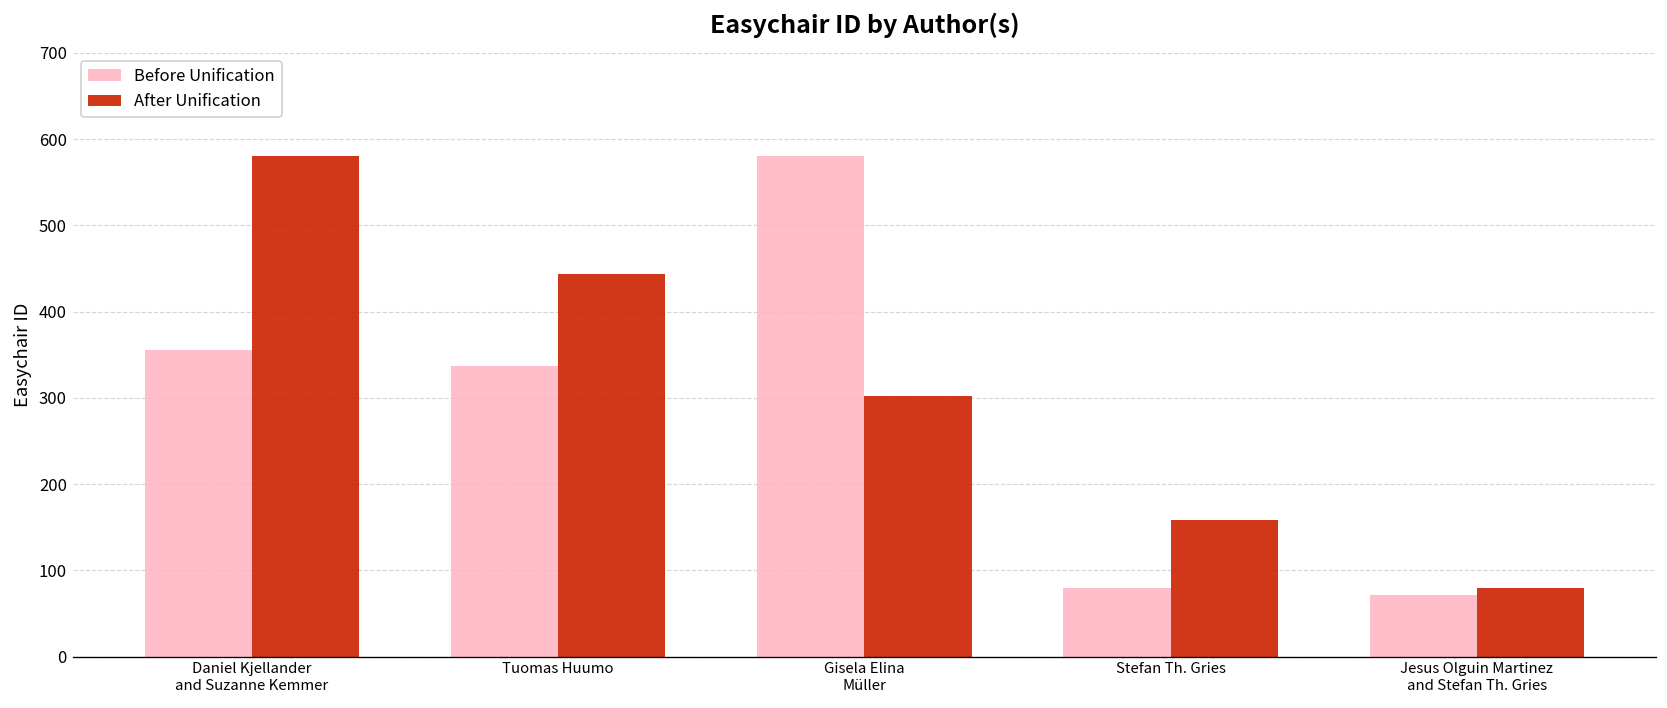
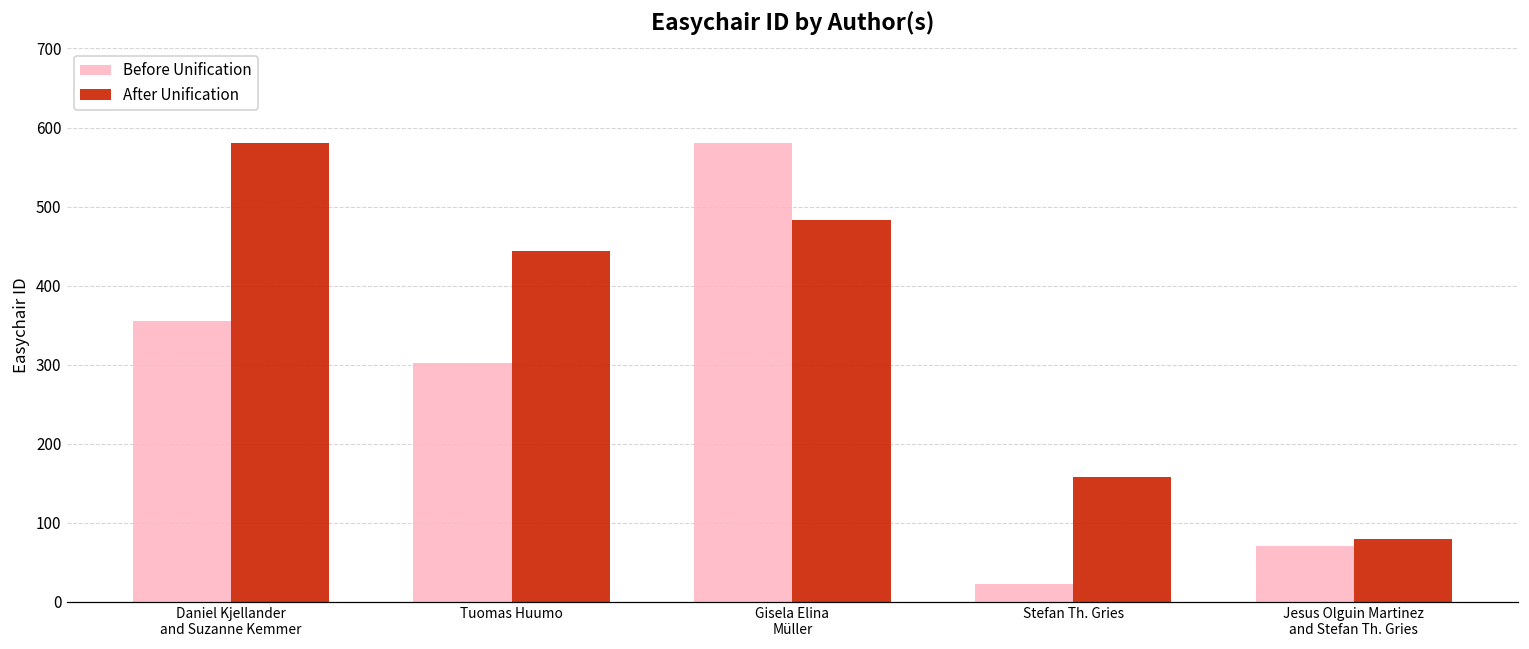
  {
    "Before Unification": {
      "Daniel Kjellander and Suzanne Kemmer": 360,
-     "Tuomas Huumo": 340,
+     "Tuomas Huumo": 300,
      "Gisela Elina Müller": 580,
-     "Stefan Th. Gries": 80,
+     "Stefan Th. Gries": 20,
      "Jesus Olguin Martinez and Stefan Th. Gries": 70
    },
    "After Unification": {
      "Daniel Kjellander and Suzanne Kemmer": 580,
      "Tuomas Huumo": 440,
-     "Gisela Elina Müller": 300,
+     "Gisela Elina Müller": 480,
      "Stefan Th. Gries": 160,
      "Jesus Olguin Martinez and Stefan Th. Gries": 80
    }
  }
